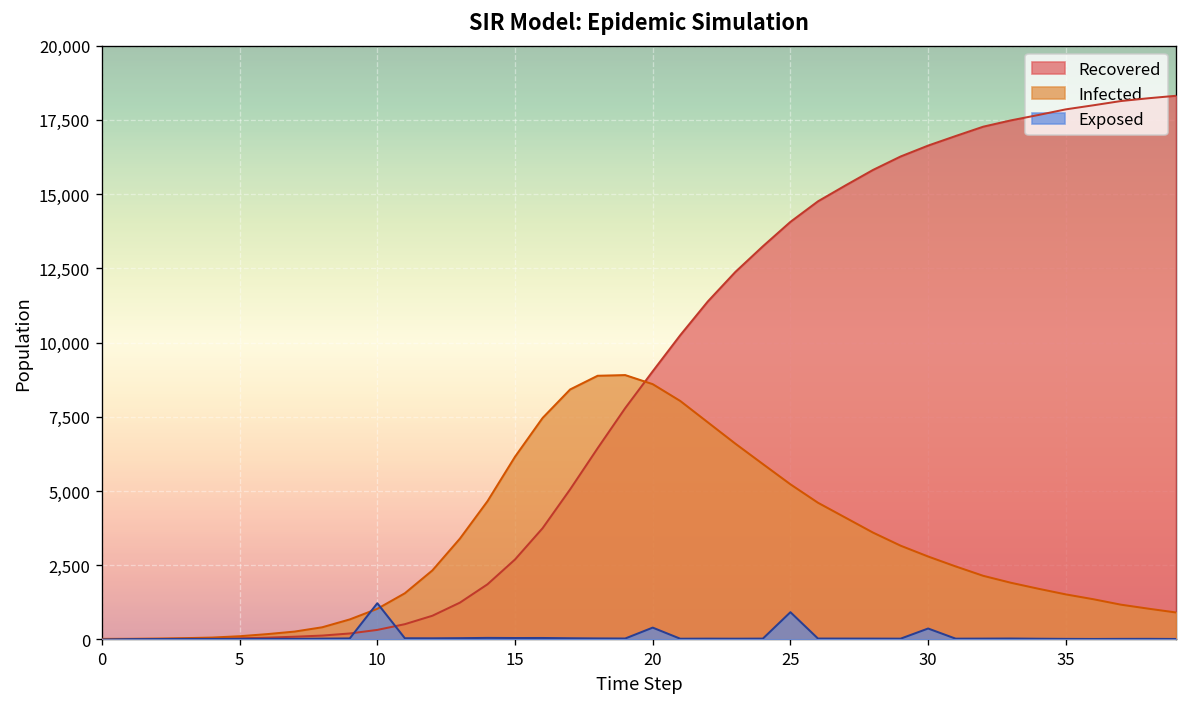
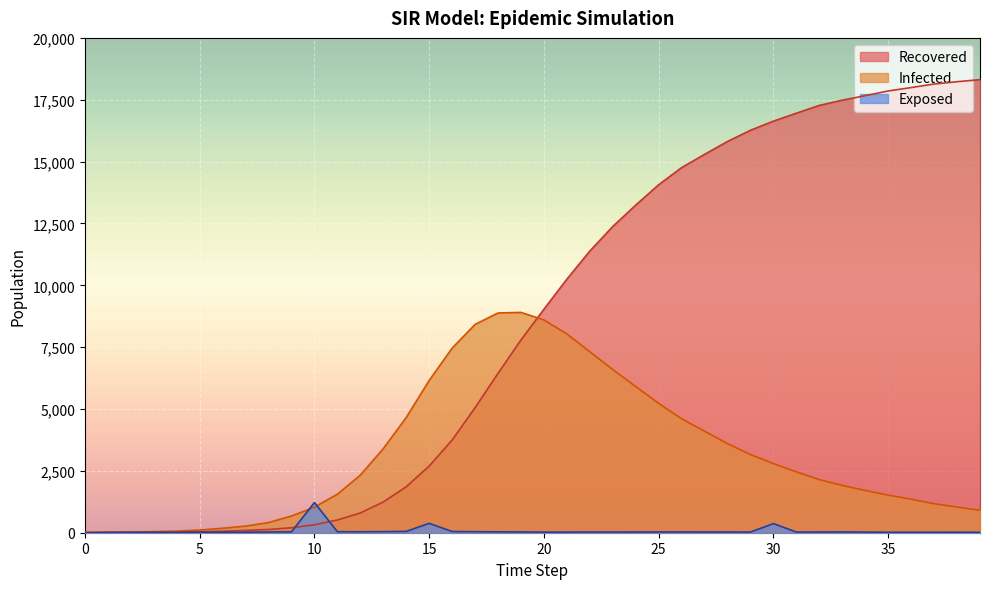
  {
    "Exposed": {
      "10": "1,200",
-     "15": "0",
-     "20": "400",
-     "25": "900",
+     "15": "400",
+     "20": "0",
+     "25": "0",
      "30": "400",
      "35": "0"
    }
  }
